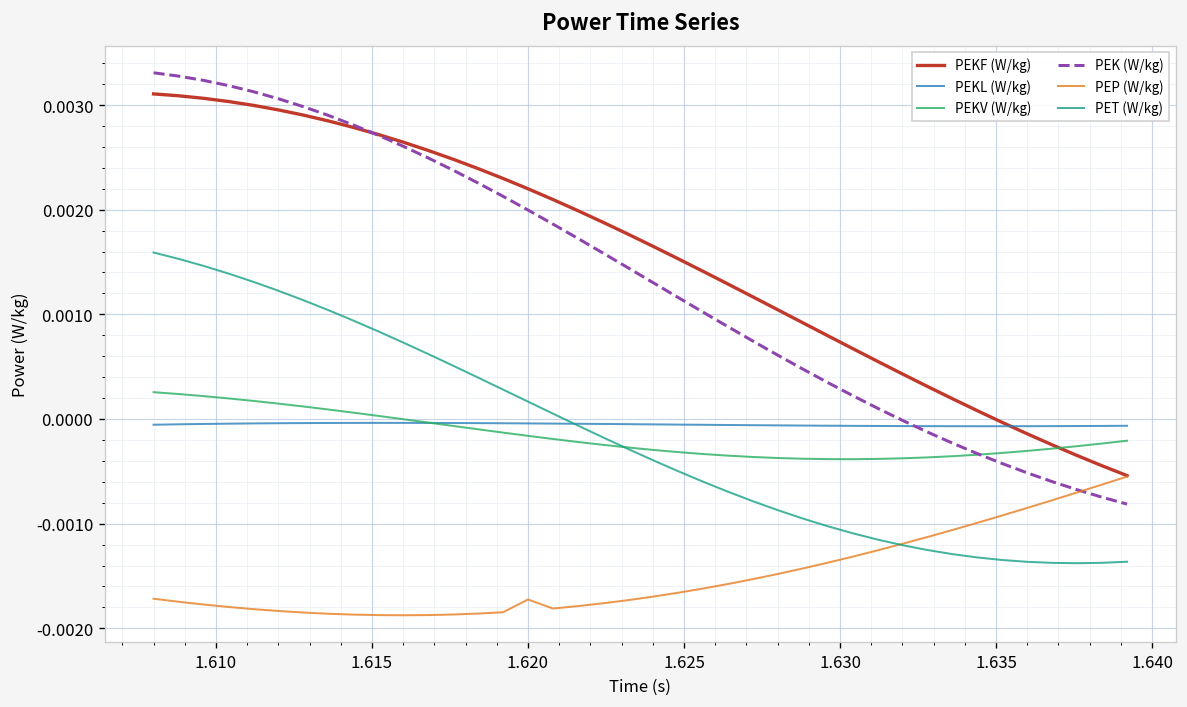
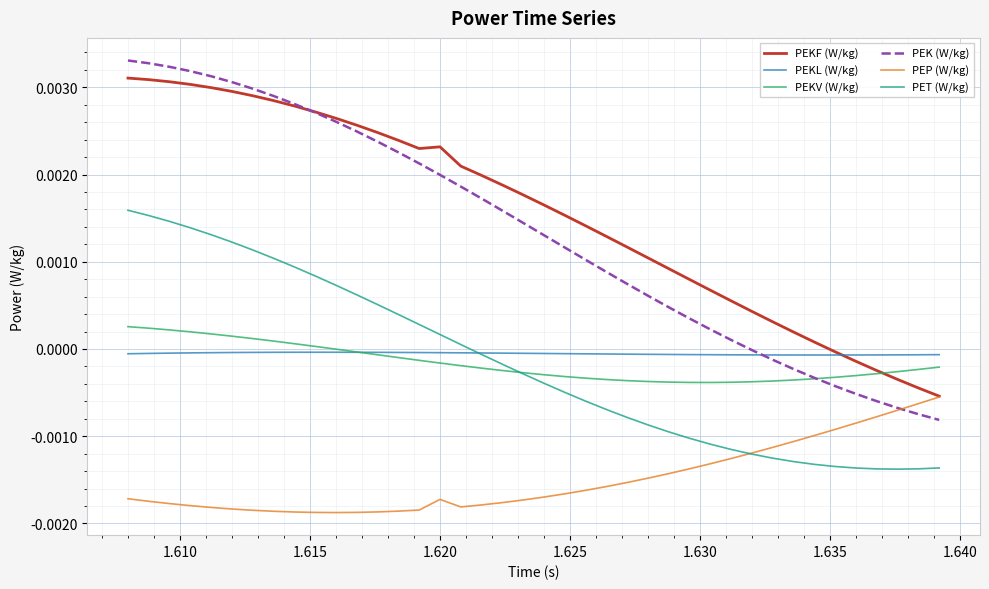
  {
    "PEKF (W/kg)": {
-     "1.620": 0.0022
+     "1.620": 0.0023
    },
    "PEKL (W/kg)": {
      "1.620": 0.0000
    },
    "PEK (W/kg)": {
      "1.620": 0.0020
    },
    "PEP (W/kg)": {
      "1.620": -0.0017
    }
  }
